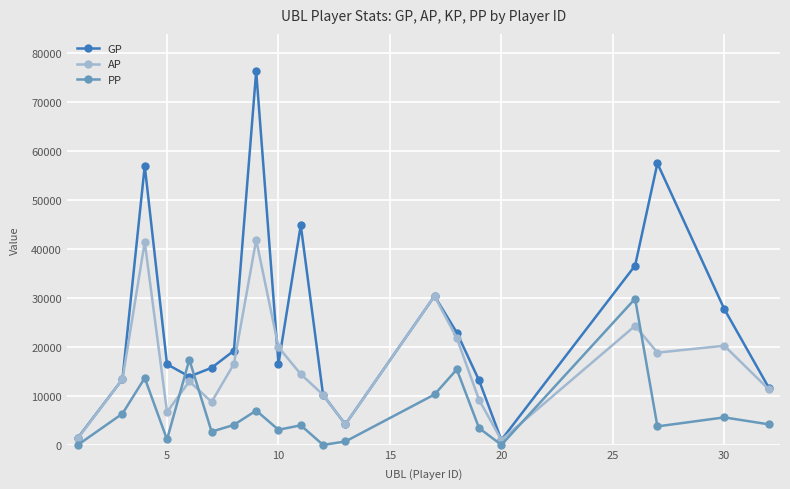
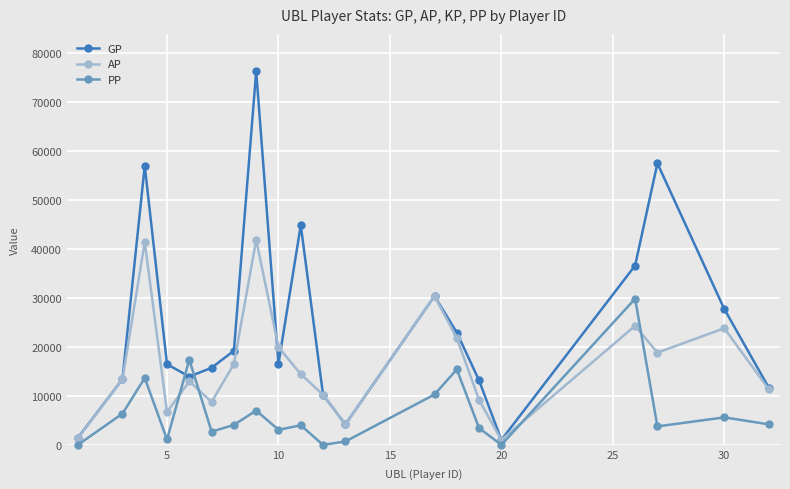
  {
    "AP": {
      "5": 7000,
      "10": 20000,
-     "30": 20000
+     "30": 24000
    }
  }
